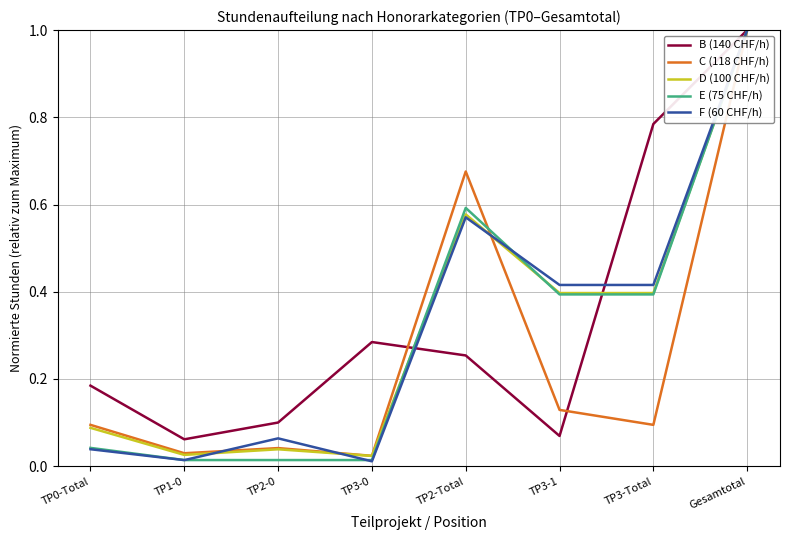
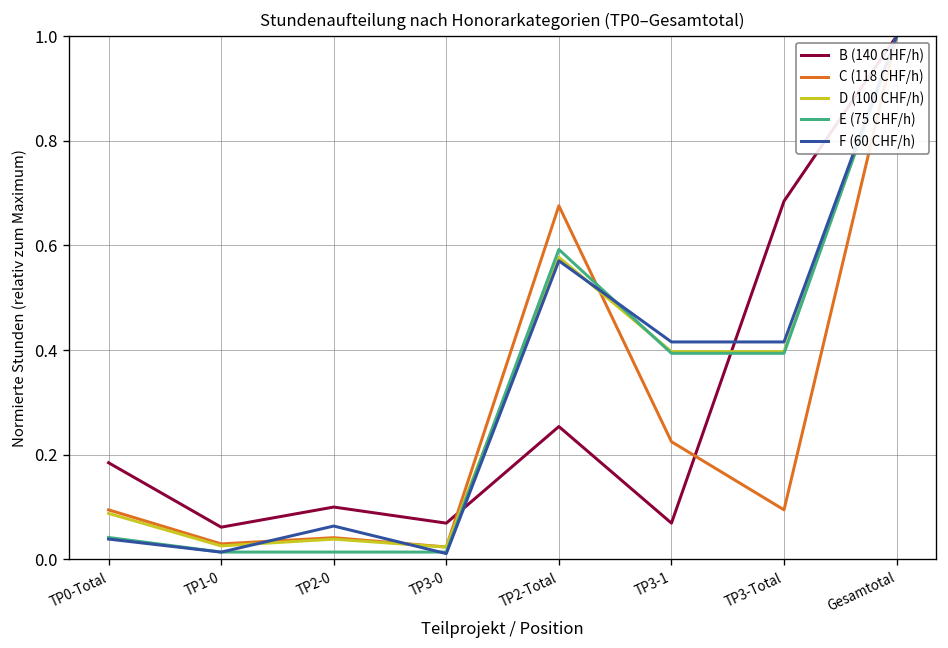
  {
    "B (140 CHF/h)": {
      "TP0-Total": 0.18,
      "TP1-0": 0.06,
      "TP2-0": 0.10,
-     "TP3-0": 0.28,
+     "TP3-0": 0.07,
      "TP2-Total": 0.25,
      "TP3-1": 0.07,
-     "TP3-Total": 0.78
+     "TP3-Total": 0.68
    },
    "C (118 CHF/h)": {
      "TP0-Total": 0.09,
      "TP2-Total": 0.68,
-     "TP3-1": 0.13,
+     "TP3-1": 0.22,
      "TP3-Total": 0.09
    },
    "D (100 CHF/h)": {
      "TP0-Total": 0.09,
      "TP2-Total": 0.58
    },
    "E (75 CHF/h)": {
      "TP2-0": 0.01,
      "TP2-Total": 0.59
    },
    "F (60 CHF/h)": {
      "TP2-0": 0.06,
      "TP2-Total": 0.57,
      "TP3-1": 0.42,
      "TP3-Total": 0.42
    }
  }
